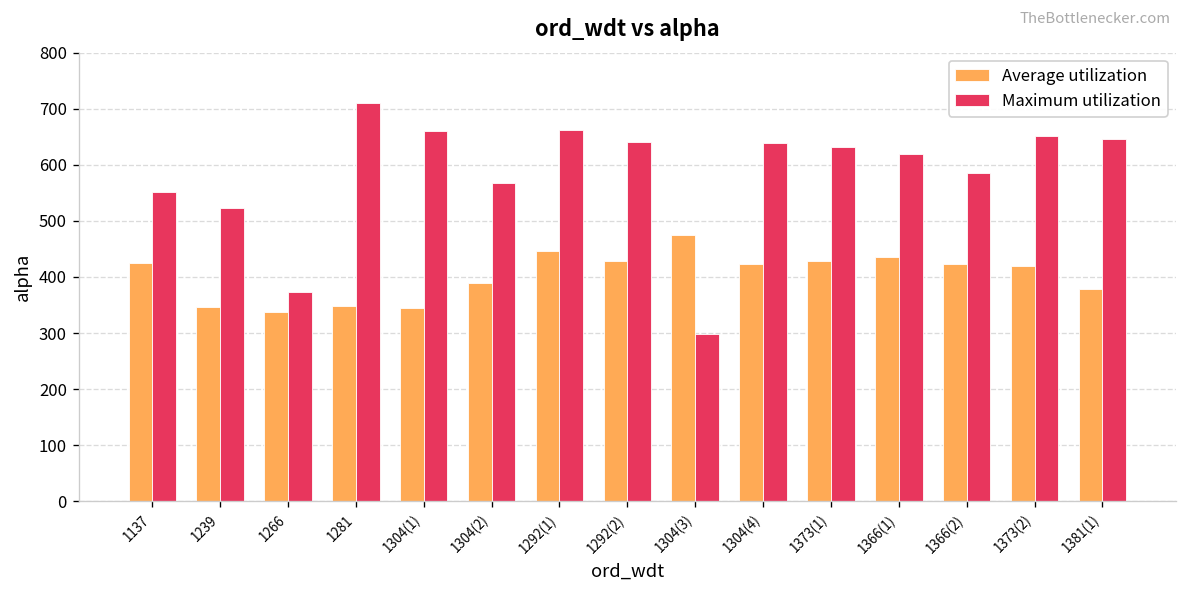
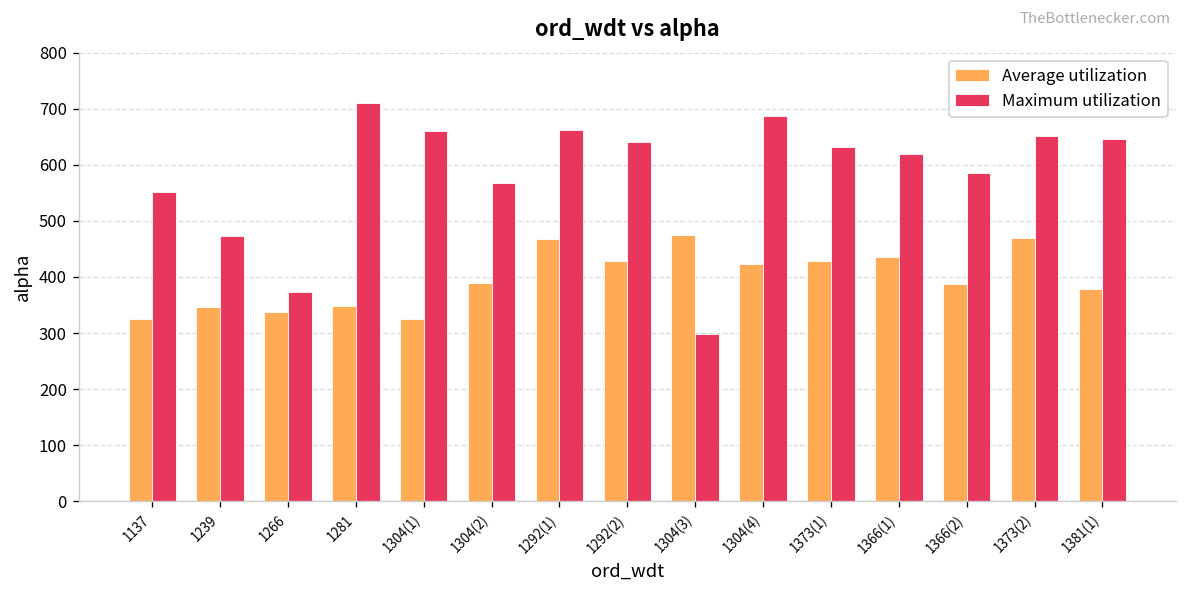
  {
    "Average utilization": {
-     "1137": 420,
+     "1137": 320,
      "1239": 350,
      "1266": 340,
      "1281": 350,
-     "1304(1)": 340,
+     "1304(1)": 330,
      "1304(2)": 390,
-     "1292(1)": 450,
+     "1292(1)": 470,
      "1292(2)": 430,
      "1304(3)": 470,
      "1304(4)": 420,
      "1373(1)": 430,
      "1366(1)": 440,
-     "1366(2)": 420,
-     "1373(2)": 420,
+     "1366(2)": 390,
+     "1373(2)": 470,
      "1381(1)": 380
    },
    "Maximum utilization": {
      "1137": 550,
-     "1239": 520,
+     "1239": 470,
      "1266": 370,
      "1281": 710,
      "1304(1)": 660,
      "1304(2)": 570,
      "1292(1)": 660,
      "1292(2)": 640,
      "1304(3)": 300,
-     "1304(4)": 640,
+     "1304(4)": 690,
      "1373(1)": 630,
      "1366(1)": 620,
      "1366(2)": 590,
      "1373(2)": 650,
      "1381(1)": 650
    }
  }
